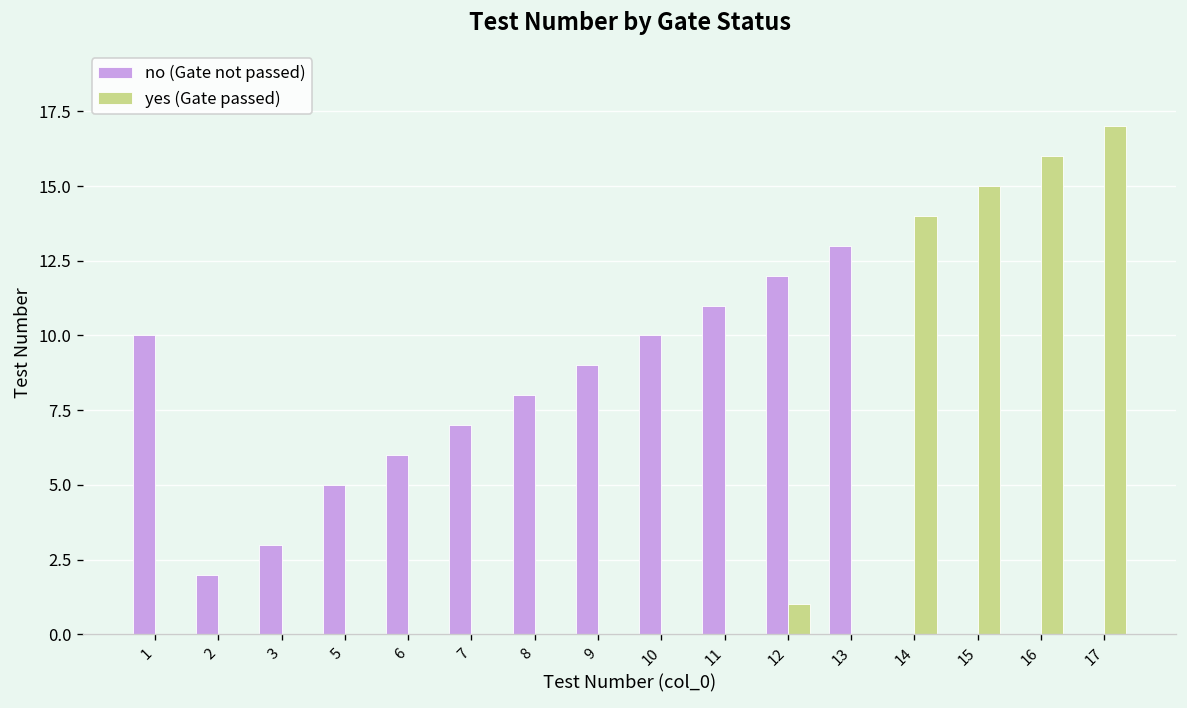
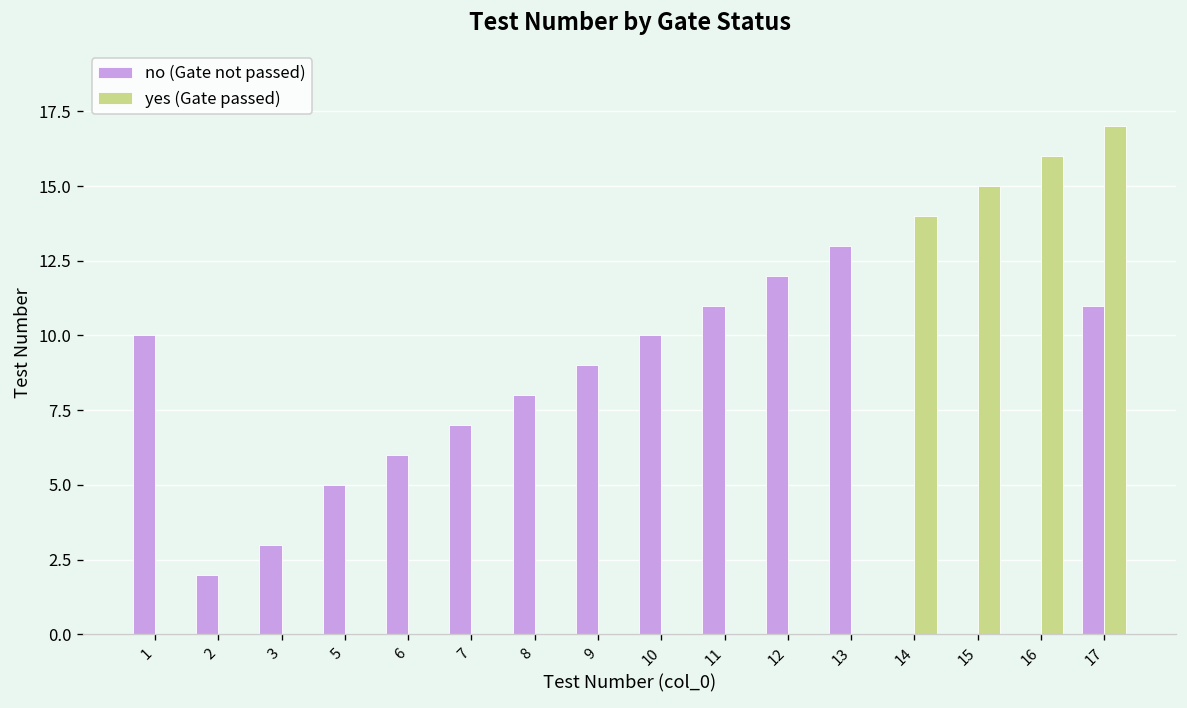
  {
    "no (Gate not passed)": {
      "1": 10,
      "2": 2,
      "3": 3,
      "5": 5,
      "6": 6,
      "7": 7,
      "8": 8,
      "9": 9,
      "10": 10,
      "11": 11,
      "12": 12,
      "13": 13,
      "14": 0,
      "15": 0,
      "16": 0,
-     "17": 0
+     "17": 11
    },
    "yes (Gate passed)": {
      "1": 0,
      "2": 0,
      "3": 0,
      "5": 0,
      "6": 0,
      "7": 0,
      "8": 0,
      "9": 0,
      "10": 0,
      "11": 0,
-     "12": 1,
+     "12": 0,
      "13": 0,
      "14": 14,
      "15": 15,
      "16": 16,
      "17": 17
    }
  }
